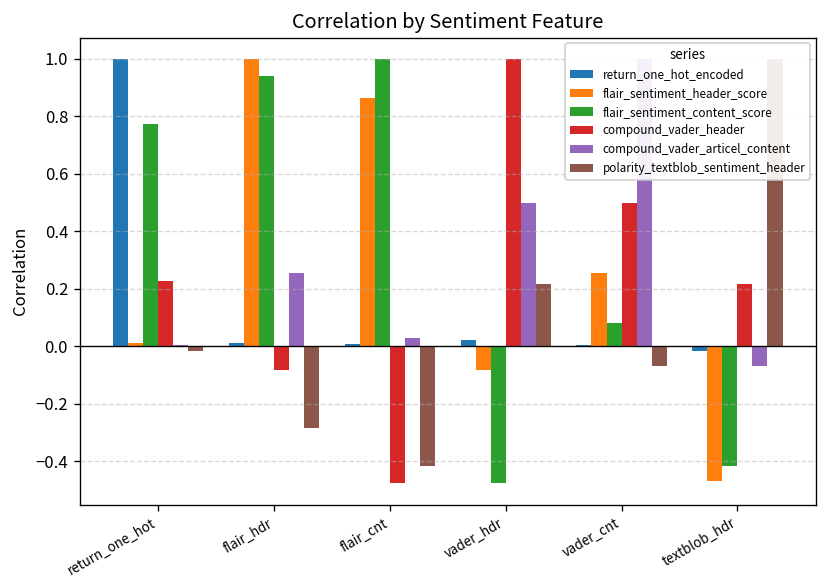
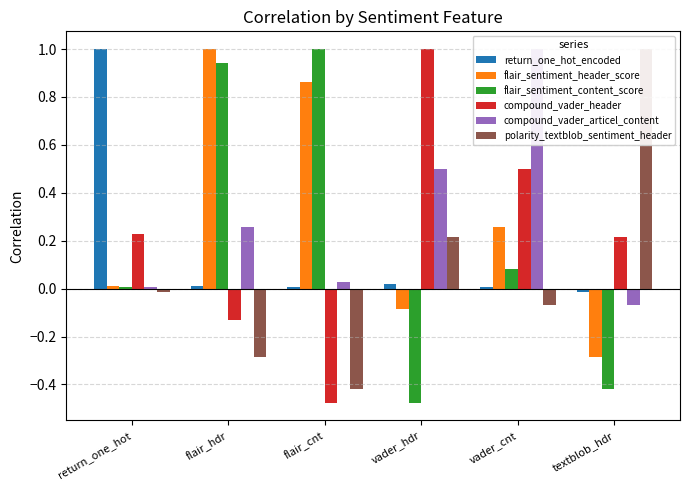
  {
    "return_one_hot_encoded": {
      "return_one_hot": 1.00,
      "flair_hdr": 0.01,
      "vader_hdr": 0.02,
      "textblob_hdr": -0.02
    },
    "flair_sentiment_header_score": {
      "return_one_hot": 0.01,
      "flair_hdr": 1.00,
      "flair_cnt": 0.86,
      "vader_hdr": -0.08,
      "vader_cnt": 0.26,
-     "textblob_hdr": -0.47
+     "textblob_hdr": -0.28
    },
    "flair_sentiment_content_score": {
-     "return_one_hot": 0.77,
+     "return_one_hot": 0.01,
      "flair_hdr": 0.94,
      "flair_cnt": 1.00,
      "vader_hdr": -0.48,
      "vader_cnt": 0.08,
      "textblob_hdr": -0.42
    },
    "compound_vader_header": {
      "return_one_hot": 0.23,
-     "flair_hdr": -0.08,
+     "flair_hdr": -0.13,
      "flair_cnt": -0.48,
      "vader_hdr": 1.00,
      "vader_cnt": 0.50,
      "textblob_hdr": 0.22
    },
    "compound_vader_articel_content": {
      "flair_hdr": 0.26,
      "flair_cnt": 0.03,
      "vader_hdr": 0.50,
      "textblob_hdr": -0.07
    },
    "polarity_textblob_sentiment_header": {
      "return_one_hot": -0.02,
      "flair_hdr": -0.28,
      "flair_cnt": -0.42,
      "vader_hdr": 0.22,
      "vader_cnt": -0.07
    }
  }
